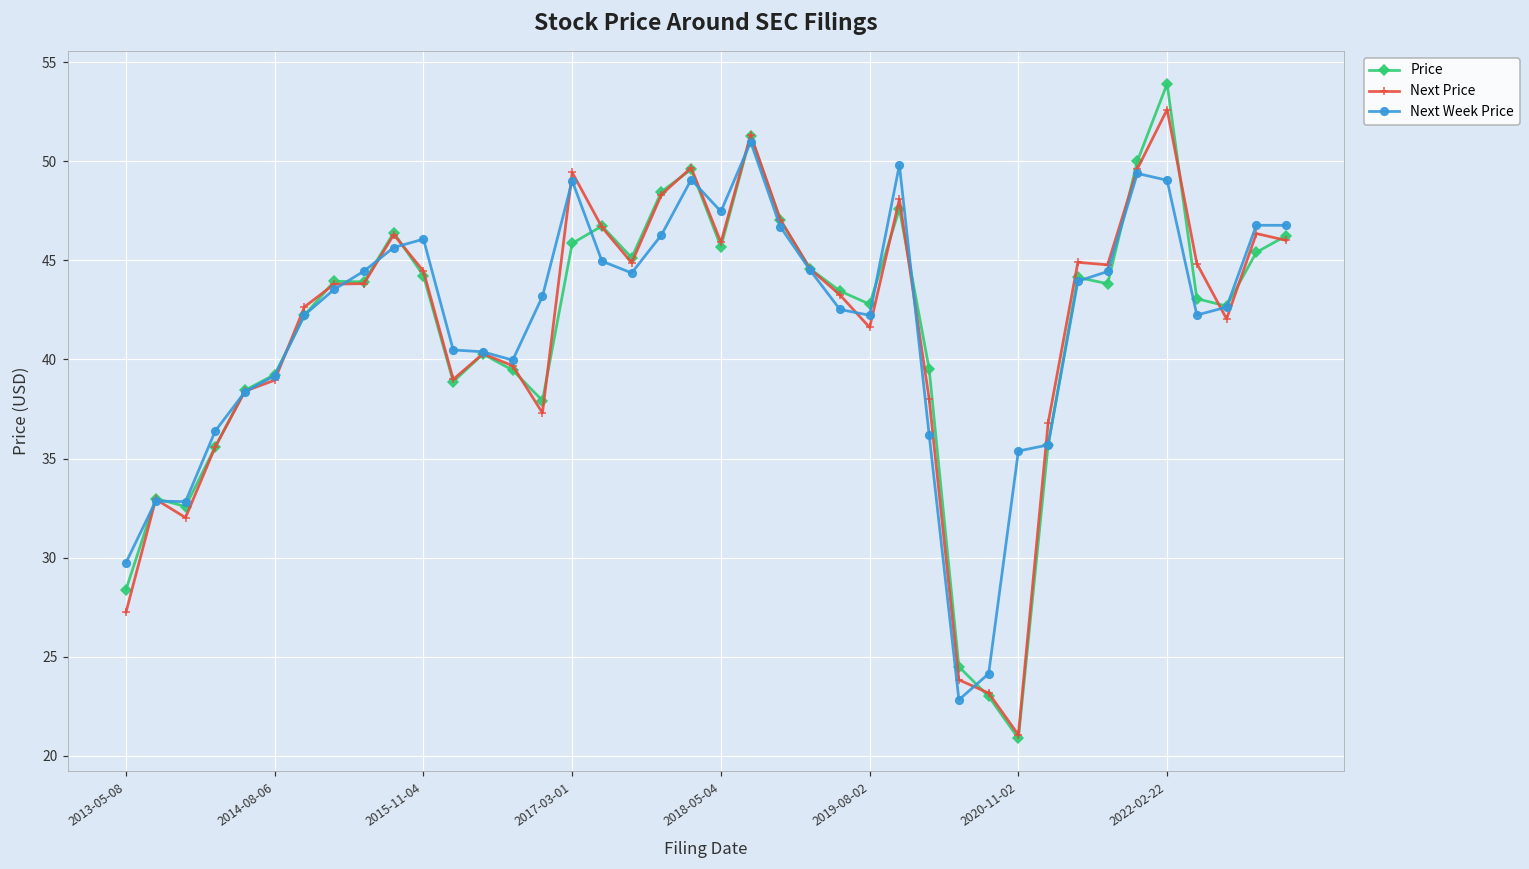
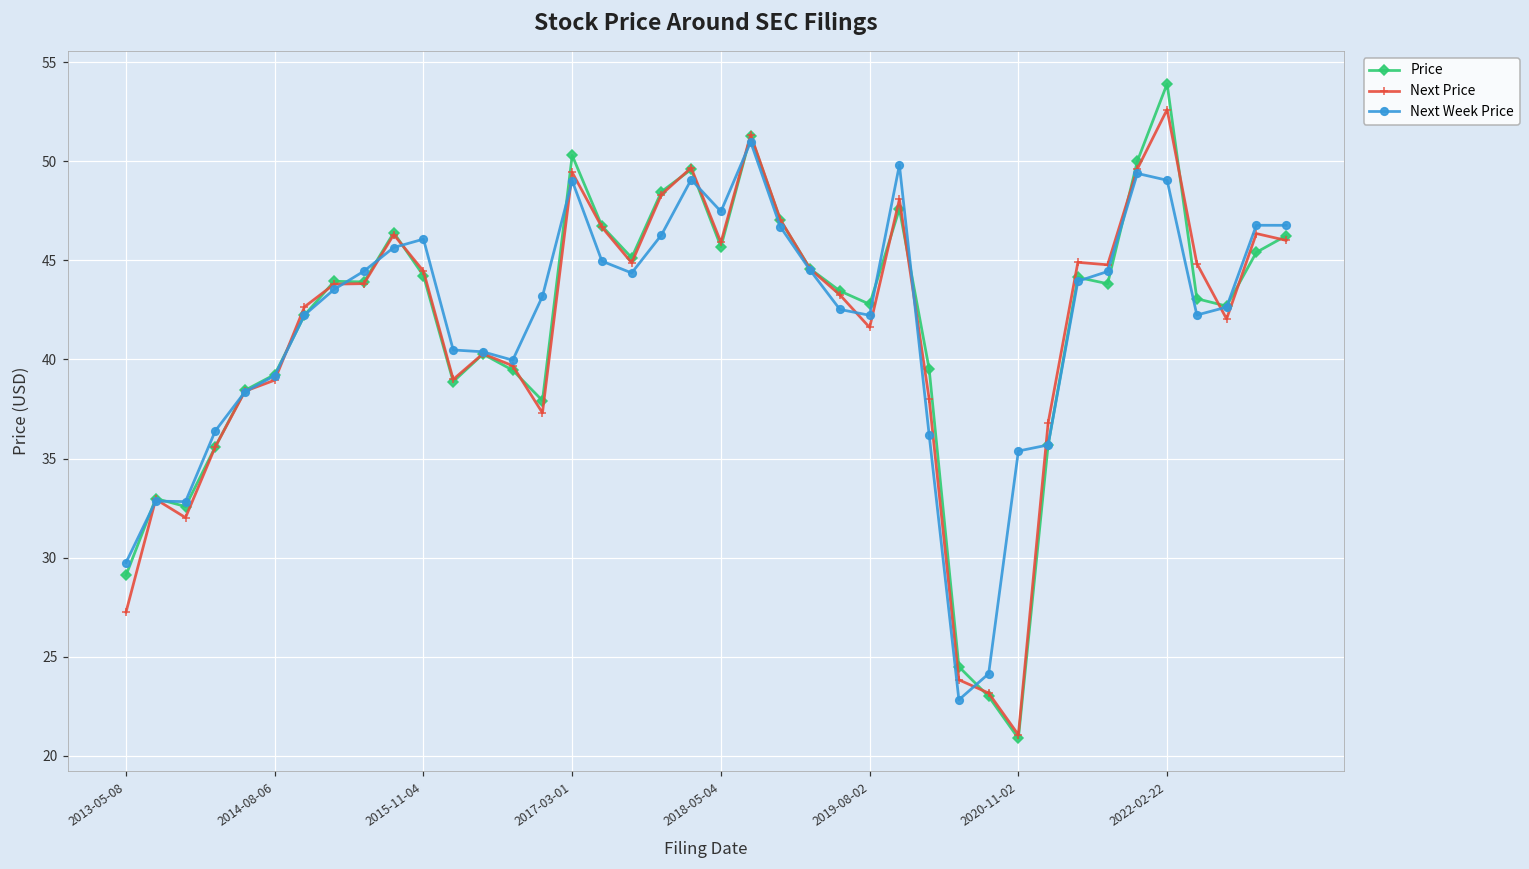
  {
    "Price": {
-     "2013-05-08": 28.4,
+     "2013-05-08": 29.1,
      "2015-11-04": 44.2,
-     "2017-03-01": 45.9,
+     "2017-03-01": 50.3,
      "2018-05-04": 45.7,
      "2019-08-02": 42.8,
      "2020-11-02": 20.9,
      "2022-02-22": 53.9
    },
    "Next Price": {
      "2013-05-08": 27.3,
      "2014-08-06": 39.0,
      "2015-11-04": 44.5,
      "2017-03-01": 49.4,
      "2018-05-04": 45.9,
      "2019-08-02": 41.6,
      "2020-11-02": 21.1,
      "2022-02-22": 52.6
    },
    "Next Week Price": {
      "2013-05-08": 29.8,
      "2015-11-04": 46.1,
      "2017-03-01": 49.0,
      "2018-05-04": 47.5,
      "2019-08-02": 42.2,
      "2020-11-02": 35.4,
      "2022-02-22": 49.0
    }
  }
